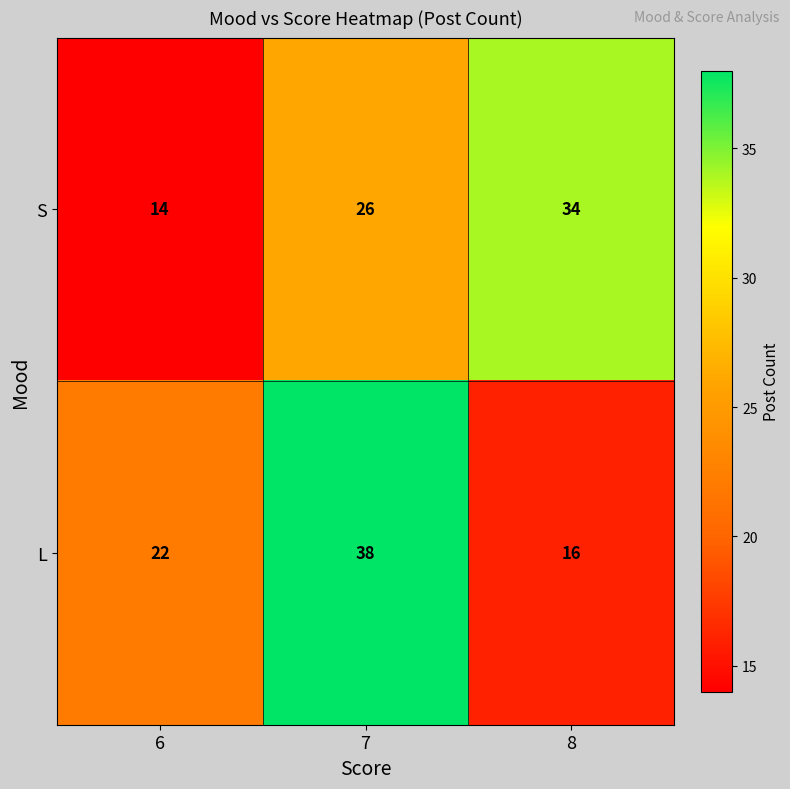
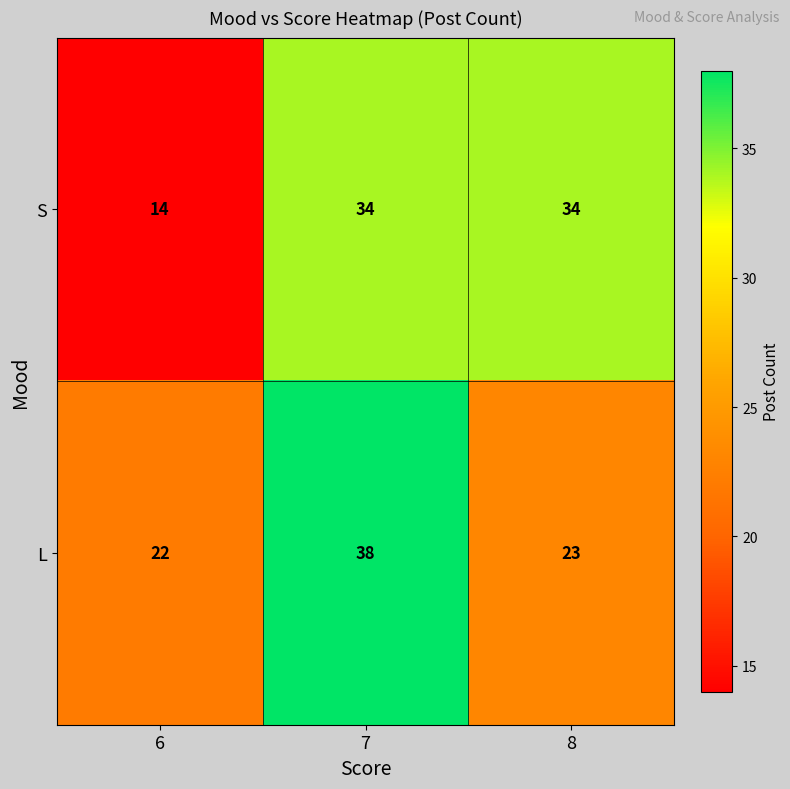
  {
    "S": {
      "6": 14,
-     "7": 26,
+     "7": 34,
      "8": 34
    },
    "L": {
      "6": 22,
      "7": 38,
-     "8": 16
+     "8": 23
    }
  }
